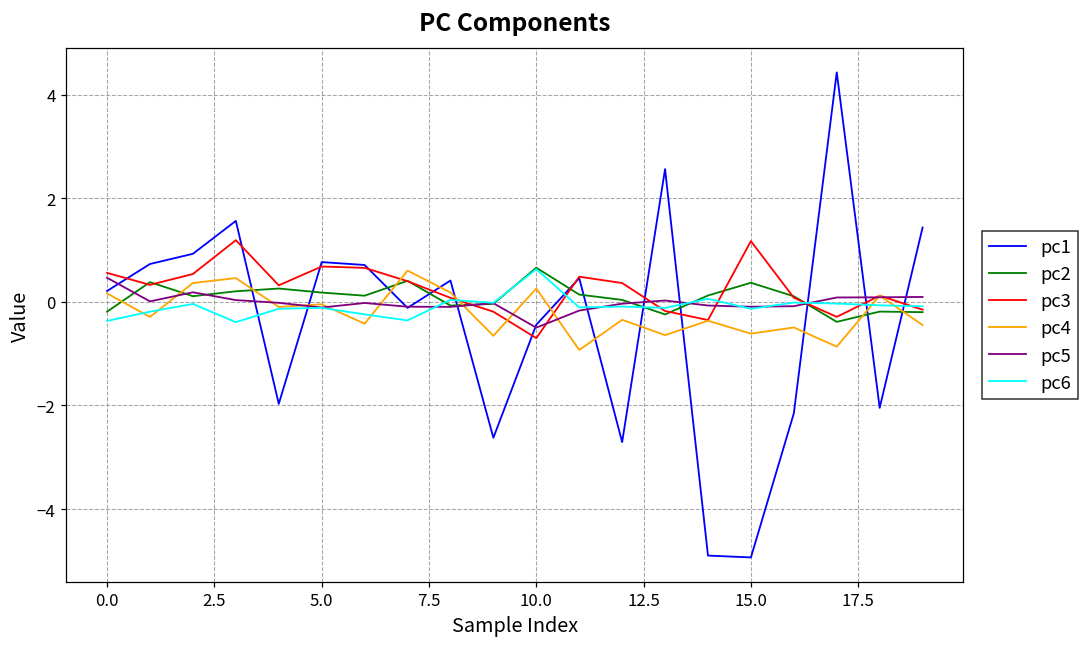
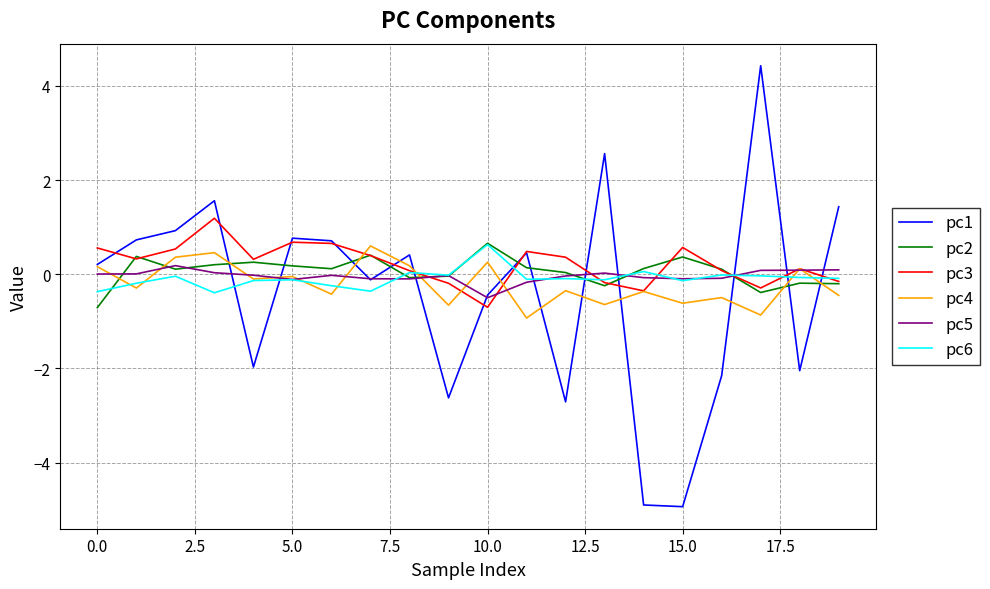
  {
    "pc1": {
      "5.0": 0.8,
      "10.0": -0.4,
      "15.0": -4.9
    },
    "pc2": {
-     "0.0": -0.2,
+     "0.0": -0.7,
      "5.0": 0.2,
      "15.0": 0.4
    },
    "pc3": {
      "0.0": 0.6,
      "5.0": 0.7,
      "10.0": -0.7,
-     "15.0": 1.2
+     "15.0": 0.6
    },
    "pc4": {
      "5.0": 0.0,
      "10.0": 0.3,
      "15.0": -0.6
    },
    "pc5": {
-     "0.0": 0.5,
+     "0.0": 0.0,
      "10.0": -0.5
    },
    "pc6": {
      "0.0": -0.4
    }
  }
